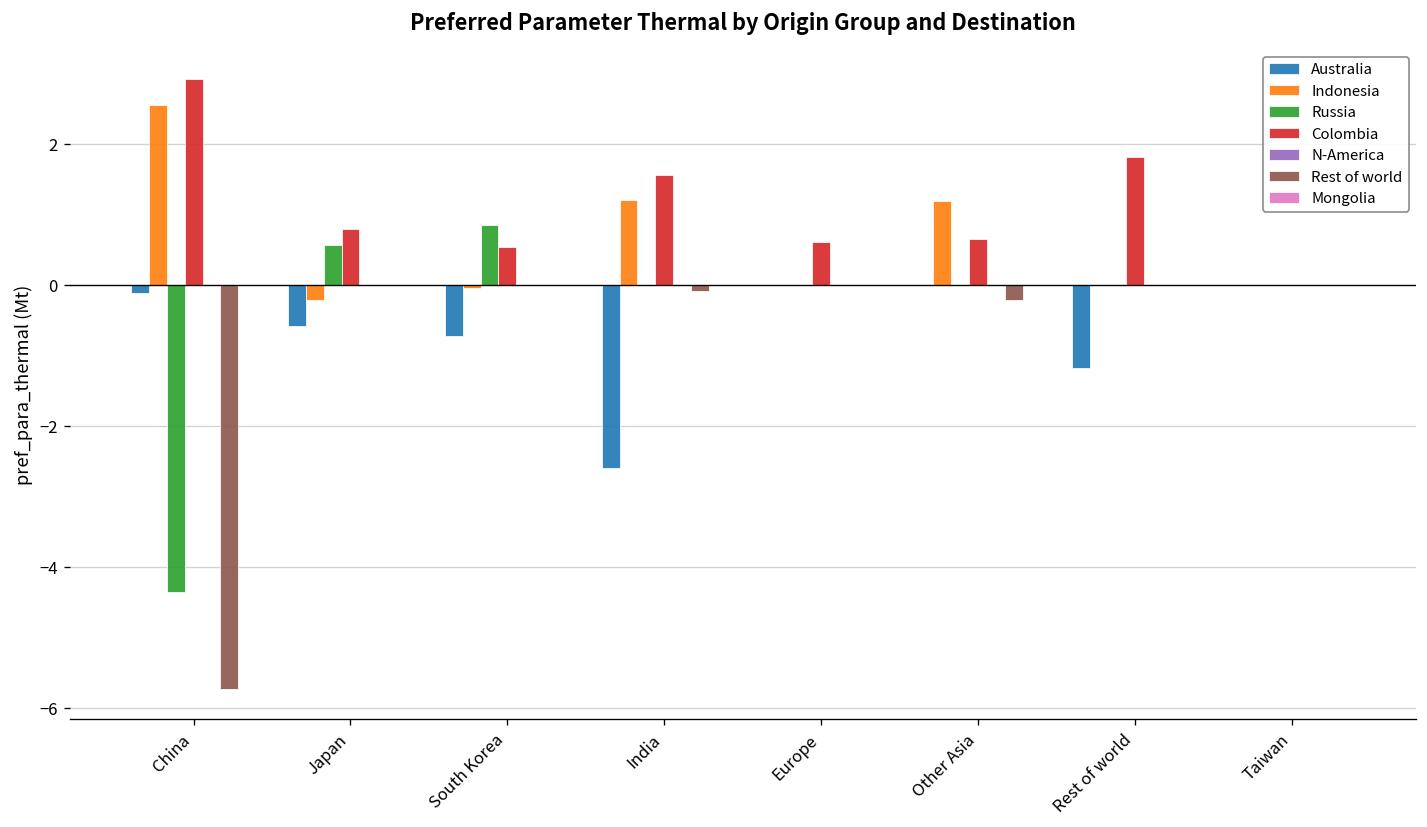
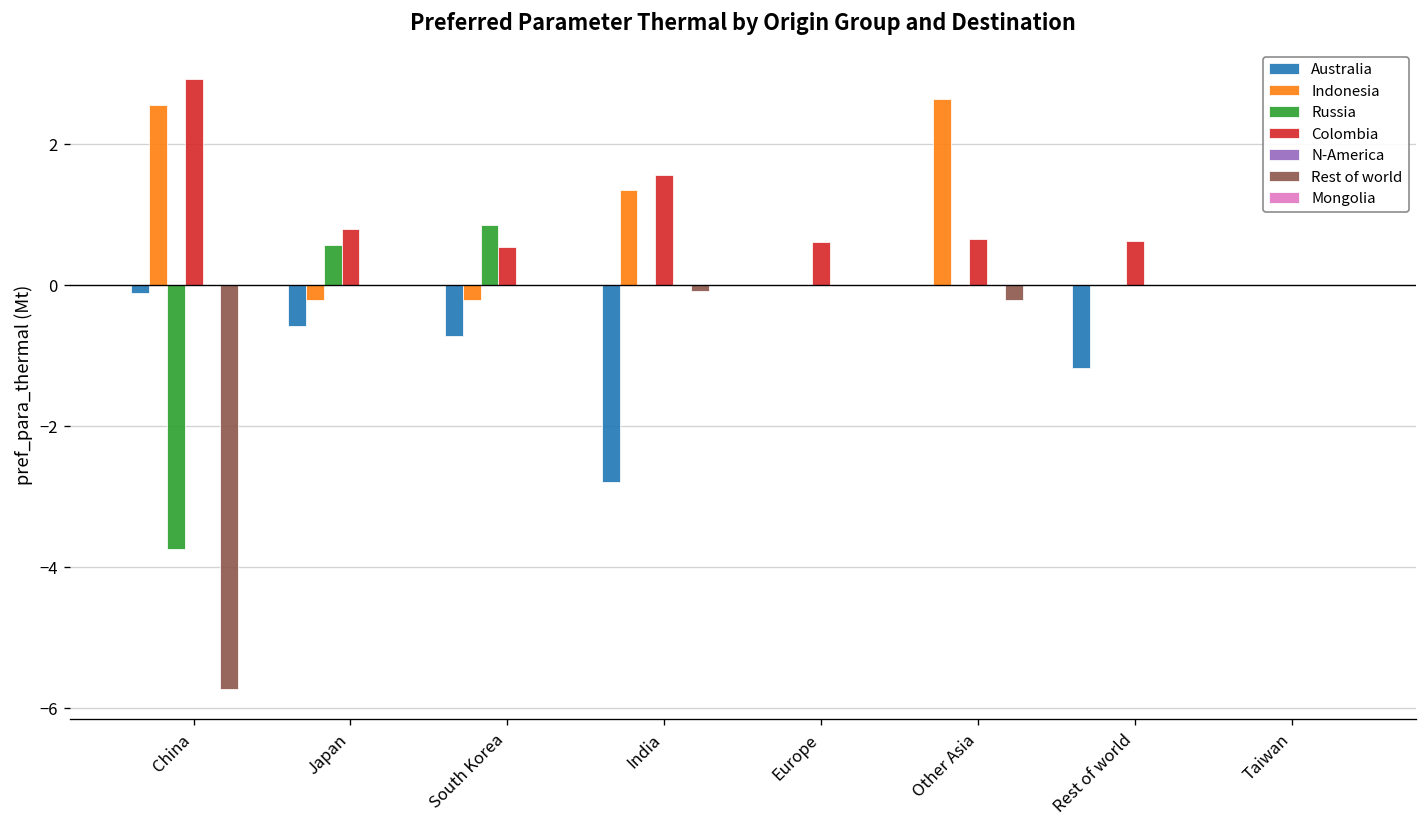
  {
    "Australia": {
      "China": -0.1,
      "Japan": -0.6,
      "South Korea": -0.7,
-     "India": -2.6,
+     "India": -2.8,
      "Europe": 0.0,
      "Other Asia": 0.0,
      "Rest of world": -1.2,
      "Taiwan": 0.0
    },
    "Indonesia": {
      "China": 2.6,
      "Japan": -0.2,
-     "South Korea": -0.1,
-     "India": 1.2,
+     "South Korea": -0.2,
+     "India": 1.3,
      "Europe": 0.0,
-     "Other Asia": 1.2,
+     "Other Asia": 2.6,
      "Rest of world": 0.0,
      "Taiwan": 0.0
    },
    "Russia": {
-     "China": -4.4,
+     "China": -3.7,
      "Japan": 0.6,
      "South Korea": 0.8,
      "India": 0.0,
      "Europe": 0.0,
      "Other Asia": 0.0,
      "Rest of world": 0.0,
      "Taiwan": 0.0
    },
    "Colombia": {
      "China": 2.9,
      "Japan": 0.8,
      "South Korea": 0.5,
      "India": 1.6,
      "Europe": 0.6,
      "Other Asia": 0.7,
-     "Rest of world": 1.8,
+     "Rest of world": 0.6,
      "Taiwan": 0.0
    },
    "N-America": {
      "China": 0.0,
      "Japan": 0.0,
      "South Korea": 0.0,
      "India": 0.0,
      "Europe": 0.0,
      "Other Asia": 0.0,
      "Rest of world": 0.0,
      "Taiwan": 0.0
    },
    "Rest of world": {
      "China": -5.7,
      "Japan": 0.0,
      "South Korea": 0.0,
      "India": -0.1,
      "Europe": 0.0,
      "Other Asia": -0.2,
      "Rest of world": 0.0,
      "Taiwan": 0.0
    },
    "Mongolia": {
      "China": 0.0,
      "Japan": 0.0,
      "South Korea": 0.0,
      "India": 0.0,
      "Europe": 0.0,
      "Other Asia": 0.0,
      "Rest of world": 0.0,
      "Taiwan": 0.0
    }
  }
